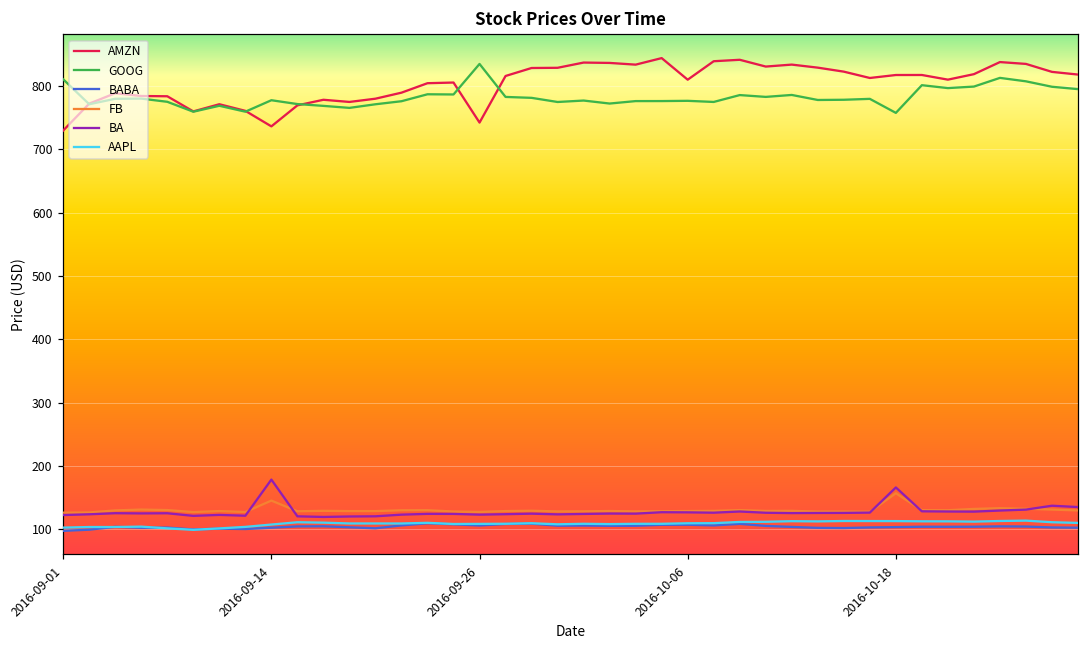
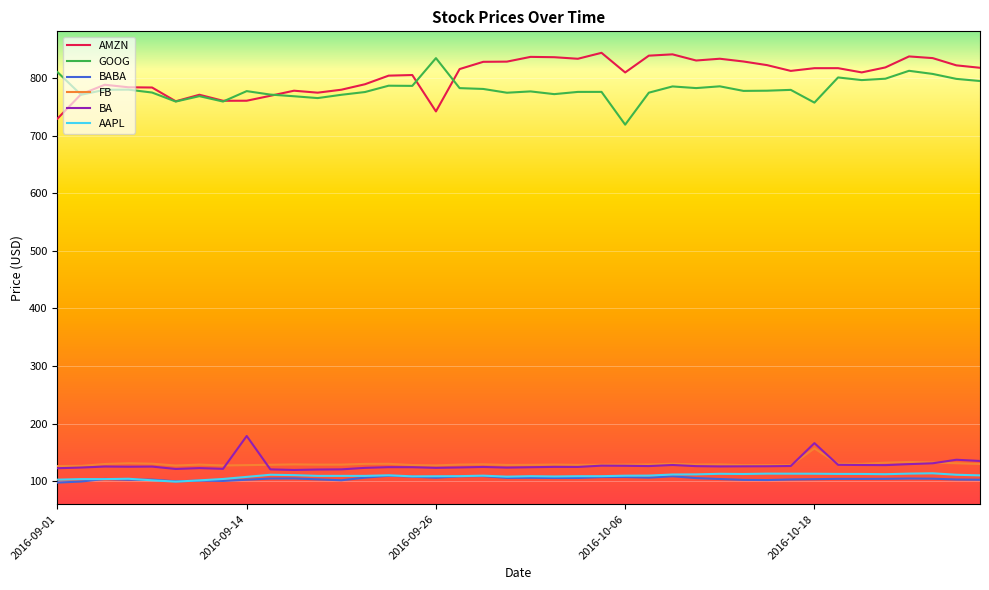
  {
    "AMZN": {
      "2016-09-01": 730,
-     "2016-09-14": 740,
+     "2016-09-14": 760,
      "2016-09-26": 740,
      "2016-10-06": 810,
      "2016-10-18": 820
    },
    "GOOG": {
      "2016-09-01": 810,
      "2016-09-14": 780,
      "2016-09-26": 840,
-     "2016-10-06": 780,
+     "2016-10-06": 720,
      "2016-10-18": 760
    },
    "BABA": {
      "2016-09-01": 100,
      "2016-09-14": 100,
      "2016-10-18": 100
    },
    "FB": {
-     "2016-09-14": 150,
+     "2016-09-14": 130,
      "2016-10-18": 160
    },
    "BA": {
      "2016-09-14": 180,
      "2016-10-18": 170
    },
    "AAPL": {
      "2016-09-01": 100,
      "2016-09-14": 110,
      "2016-10-18": 110
    }
  }
